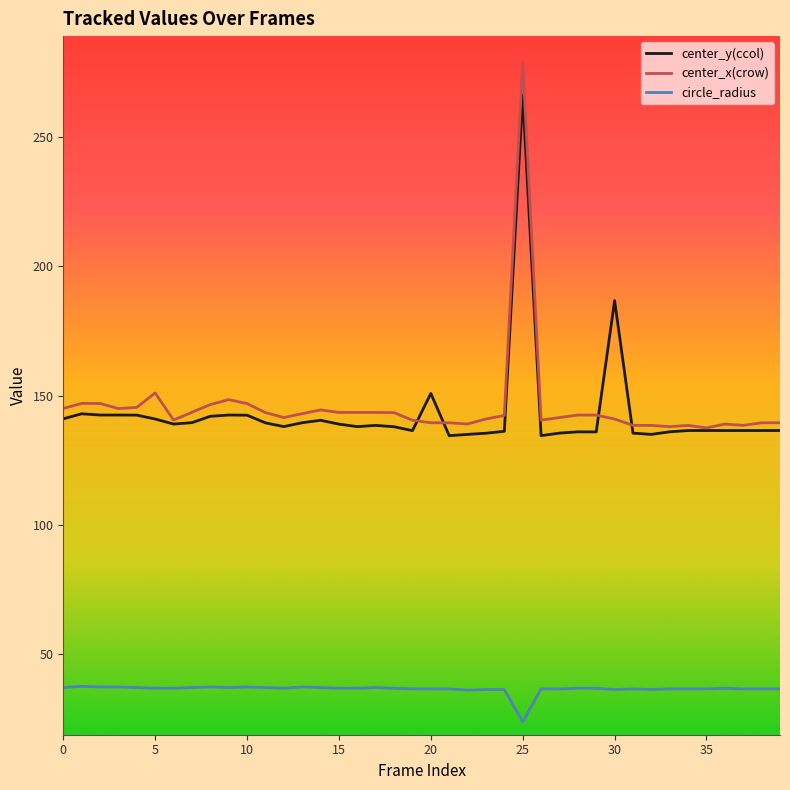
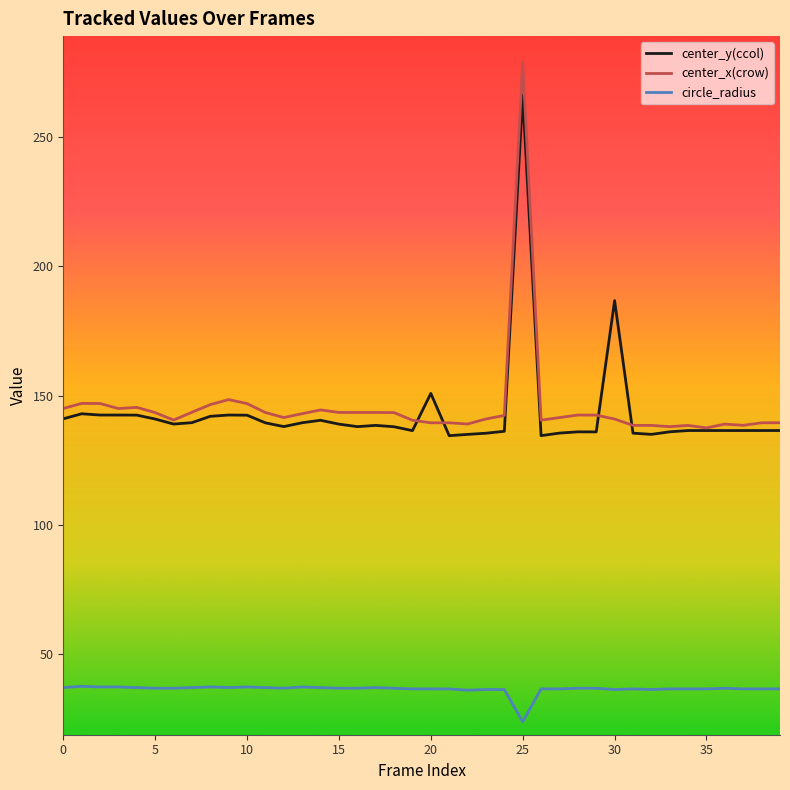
  {
    "center_y(ccol)": {
      "0": 141,
      "5": 141,
      "10": 142,
      "15": 139,
      "20": 151,
      "25": 266,
      "30": 187,
      "35": 136
    },
    "center_x(crow)": {
      "0": 145,
-     "5": 151,
+     "5": 143,
      "10": 147,
      "15": 144,
      "20": 139,
      "25": 279,
      "30": 141,
      "35": 138
    },
    "circle_radius": {
      "0": 37,
      "5": 37,
      "10": 37,
      "15": 37,
      "20": 36,
      "25": 24,
      "30": 36,
      "35": 37
    }
  }
